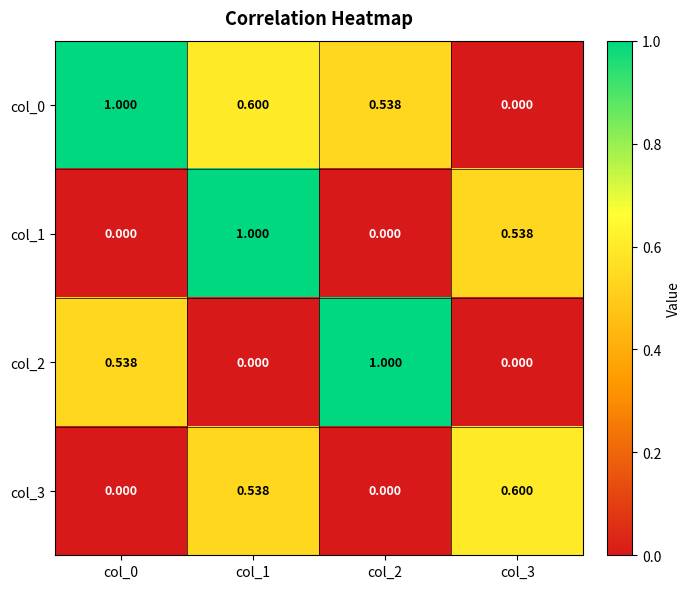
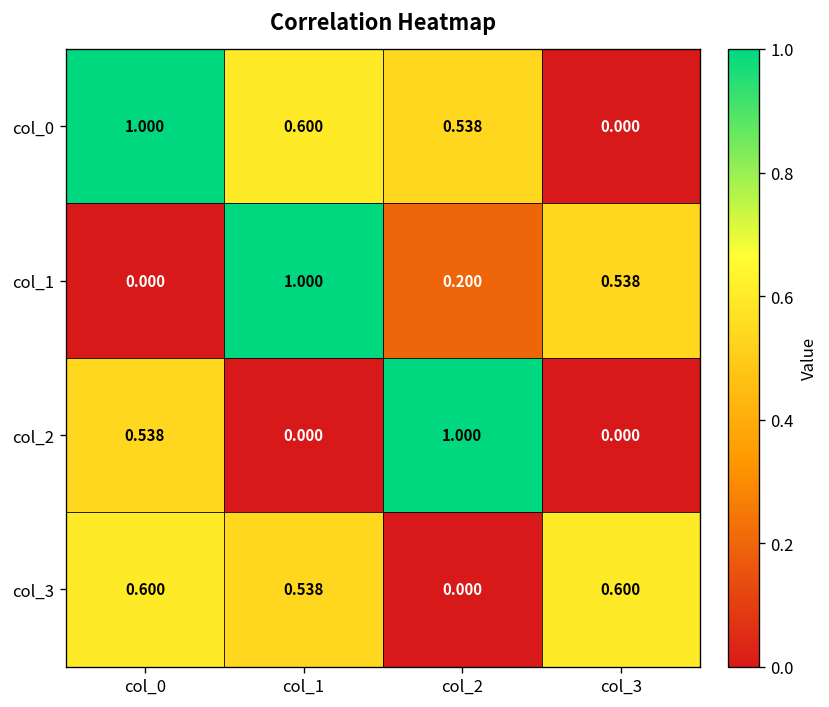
  {
    "col_0": {
      "col_0": 1.000,
      "col_1": 0.600,
      "col_2": 0.538,
      "col_3": 0.000
    },
    "col_1": {
      "col_0": 0.000,
      "col_1": 1.000,
-     "col_2": 0.000,
+     "col_2": 0.200,
      "col_3": 0.538
    },
    "col_2": {
      "col_0": 0.538,
      "col_1": 0.000,
      "col_2": 1.000,
      "col_3": 0.000
    },
    "col_3": {
-     "col_0": 0.000,
+     "col_0": 0.600,
      "col_1": 0.538,
      "col_2": 0.000,
      "col_3": 0.600
    }
  }
